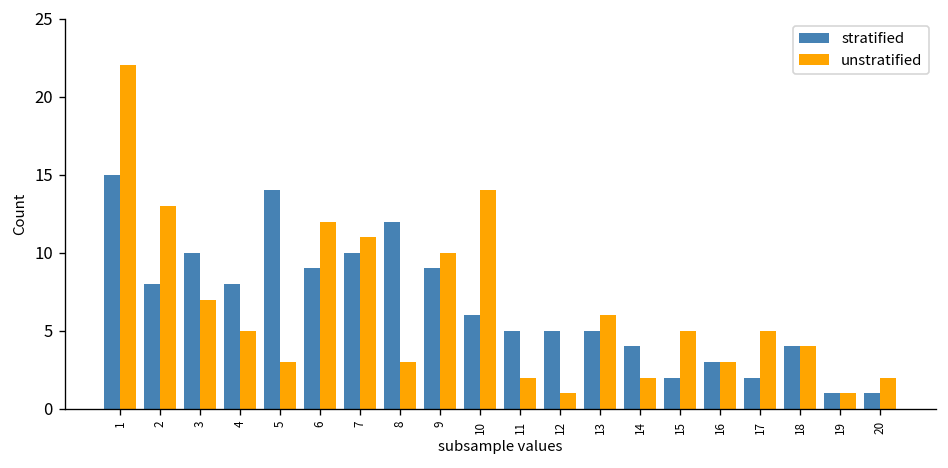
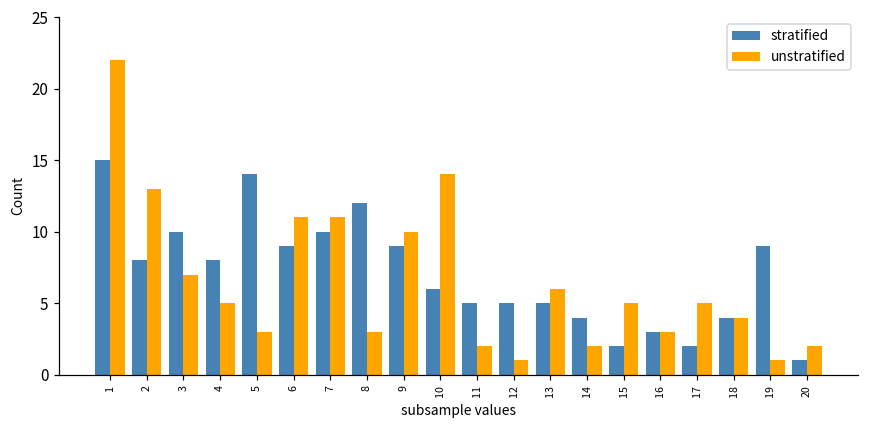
  {
    "stratified": {
      "1": 15,
      "2": 8,
      "3": 10,
      "4": 8,
      "5": 14,
      "6": 9,
      "7": 10,
      "8": 12,
      "9": 9,
      "10": 6,
      "11": 5,
      "12": 5,
      "13": 5,
      "14": 4,
      "15": 2,
      "16": 3,
      "17": 2,
      "18": 4,
-     "19": 1,
+     "19": 9,
      "20": 1
    },
    "unstratified": {
      "1": 22,
      "2": 13,
      "3": 7,
      "4": 5,
      "5": 3,
-     "6": 12,
+     "6": 11,
      "7": 11,
      "8": 3,
      "9": 10,
      "10": 14,
      "11": 2,
      "12": 1,
      "13": 6,
      "14": 2,
      "15": 5,
      "16": 3,
      "17": 5,
      "18": 4,
      "19": 1,
      "20": 2
    }
  }
